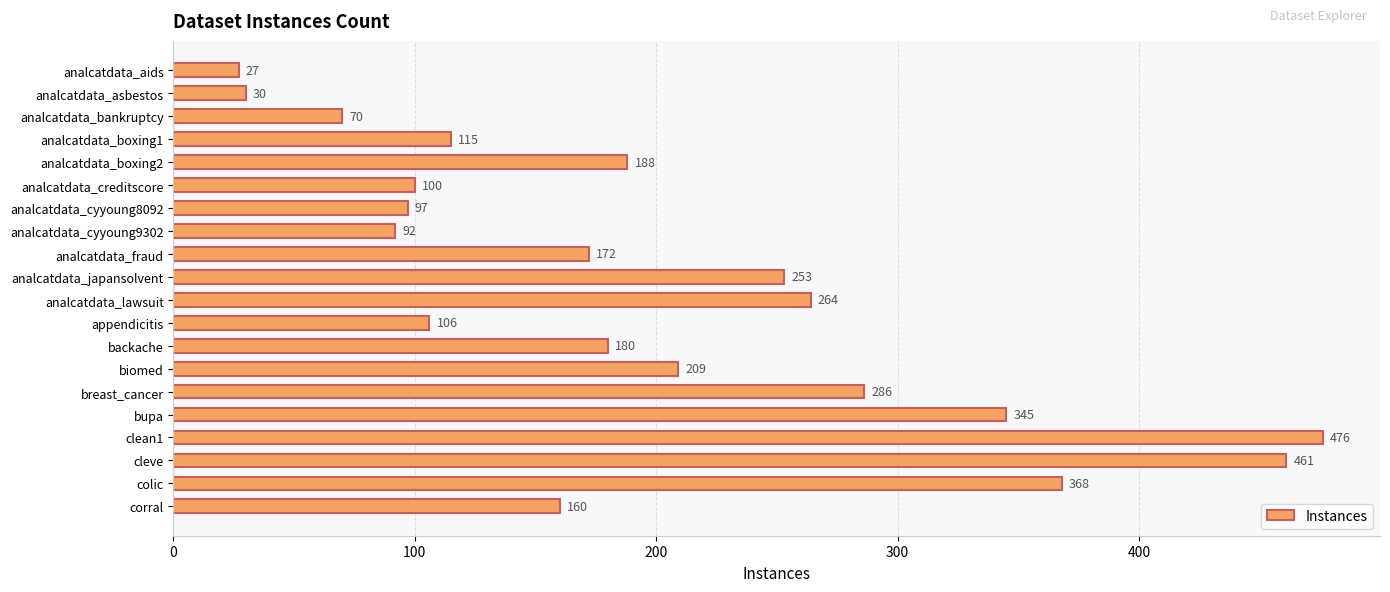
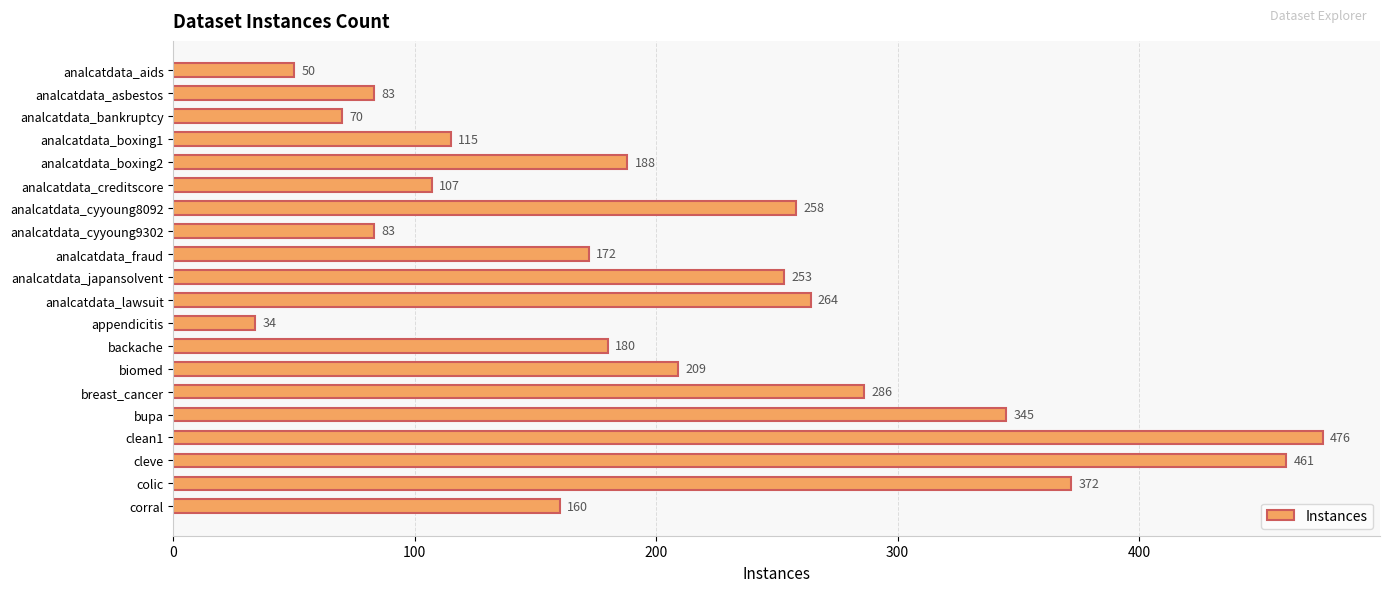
  {
-   "analcatdata_aids": 27,
-   "analcatdata_asbestos": 30,
+   "analcatdata_aids": 50,
+   "analcatdata_asbestos": 83,
    "analcatdata_bankruptcy": 70,
    "analcatdata_boxing1": 115,
    "analcatdata_boxing2": 188,
-   "analcatdata_creditscore": 100,
-   "analcatdata_cyyoung8092": 97,
-   "analcatdata_cyyoung9302": 92,
+   "analcatdata_creditscore": 107,
+   "analcatdata_cyyoung8092": 258,
+   "analcatdata_cyyoung9302": 83,
    "analcatdata_fraud": 172,
    "analcatdata_japansolvent": 253,
    "analcatdata_lawsuit": 264,
-   "appendicitis": 106,
+   "appendicitis": 34,
    "backache": 180,
    "biomed": 209,
    "breast_cancer": 286,
    "bupa": 345,
    "clean1": 476,
    "cleve": 461,
-   "colic": 368,
+   "colic": 372,
    "corral": 160
  }
